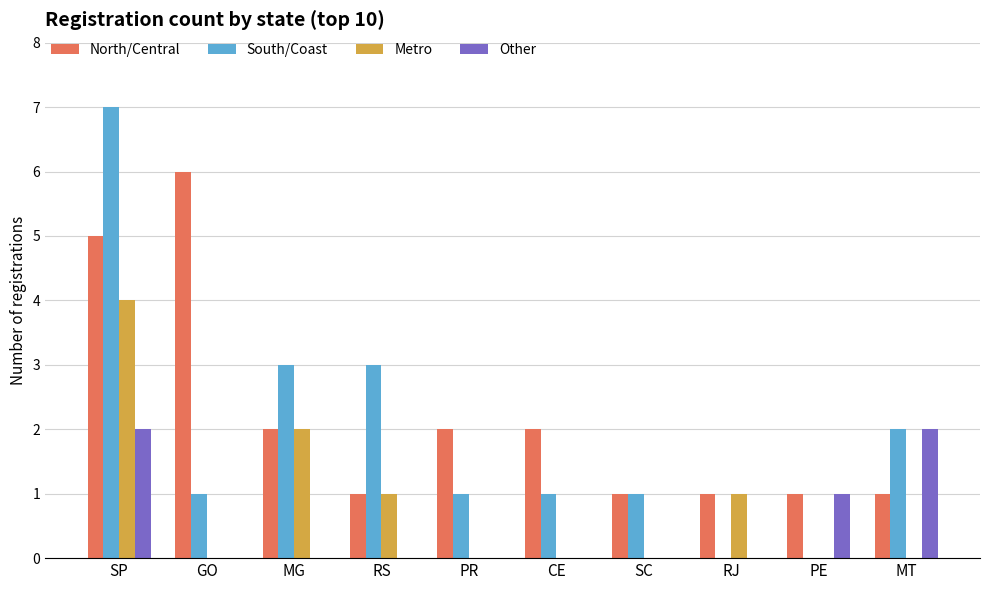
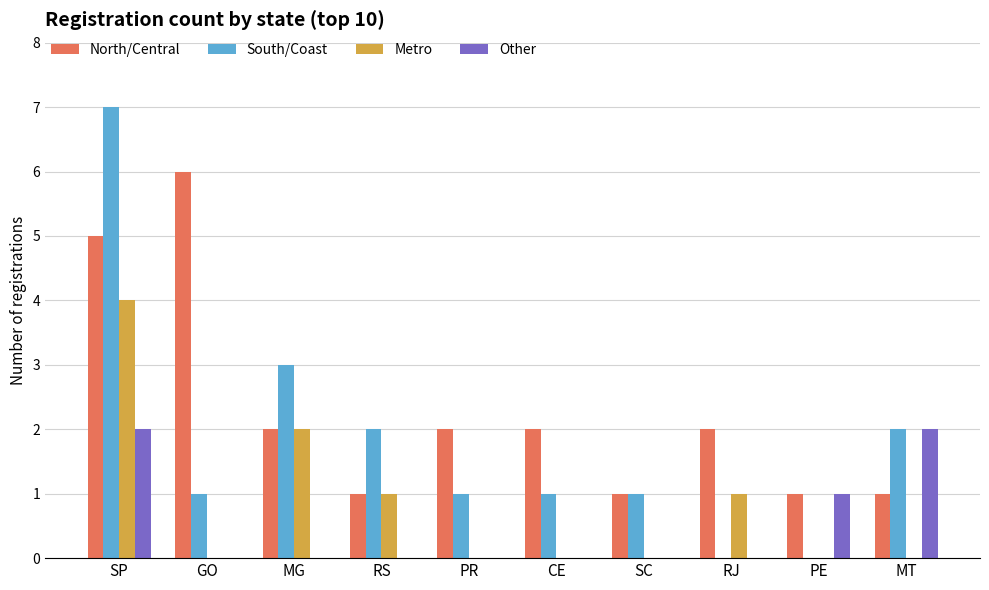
  {
    "North/Central": {
      "SP": 5,
      "GO": 6,
      "MG": 2,
      "RS": 1,
      "PR": 2,
      "CE": 2,
      "SC": 1,
-     "RJ": 1,
+     "RJ": 2,
      "PE": 1,
      "MT": 1
    },
    "South/Coast": {
      "SP": 7,
      "GO": 1,
      "MG": 3,
-     "RS": 3,
+     "RS": 2,
      "PR": 1,
      "CE": 1,
      "SC": 1,
      "RJ": 0,
      "PE": 0,
      "MT": 2
    },
    "Metro": {
      "SP": 4,
      "GO": 0,
      "MG": 2,
      "RS": 1,
      "PR": 0,
      "CE": 0,
      "SC": 0,
      "RJ": 1,
      "PE": 0,
      "MT": 0
    },
    "Other": {
      "SP": 2,
      "GO": 0,
      "MG": 0,
      "RS": 0,
      "PR": 0,
      "CE": 0,
      "SC": 0,
      "RJ": 0,
      "PE": 1,
      "MT": 2
    }
  }
